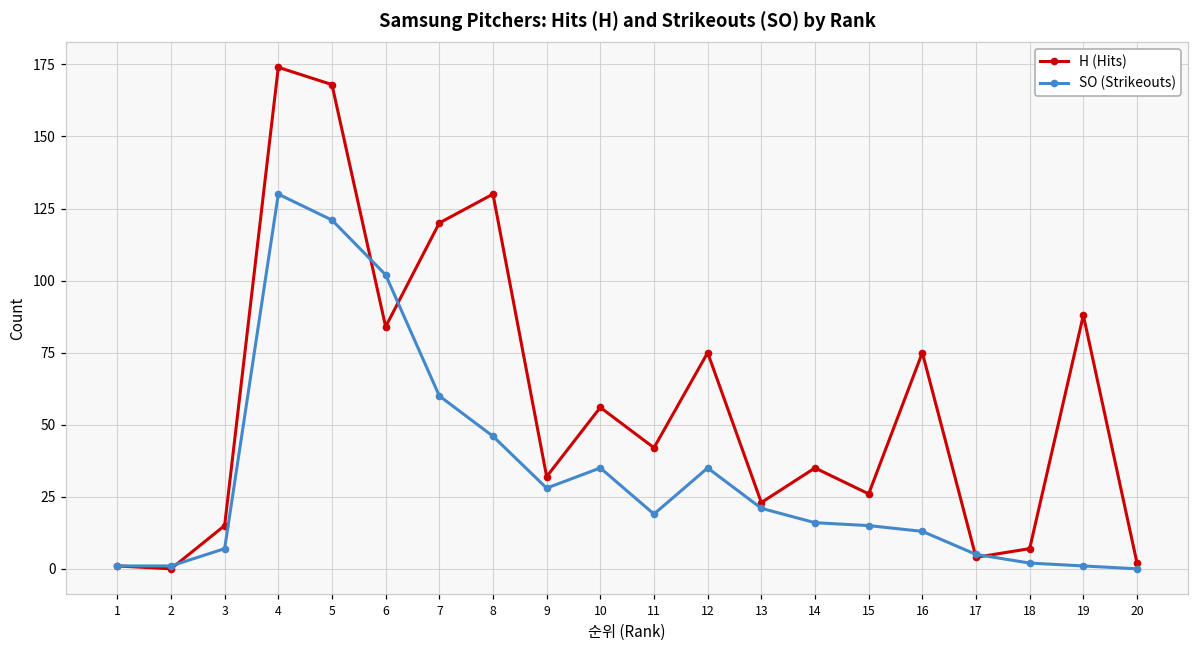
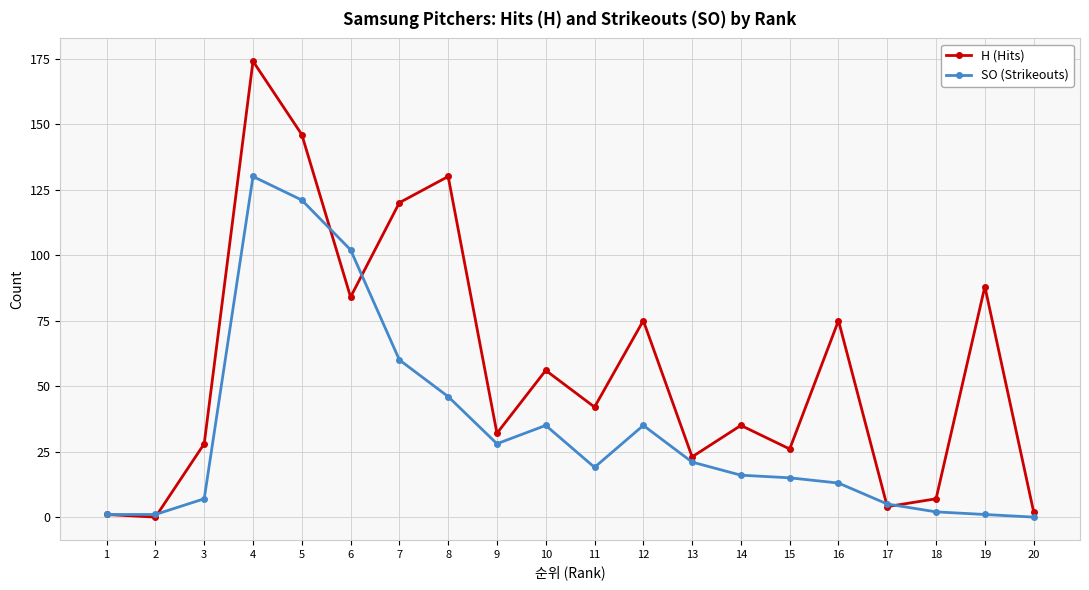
  {
    "H (Hits)": {
      "2": 0,
-     "3": 15,
+     "3": 28,
      "4": 174,
-     "5": 168,
+     "5": 146,
      "6": 84,
      "7": 120,
      "8": 130,
      "9": 32,
      "10": 56,
      "11": 42,
      "12": 75,
      "13": 23,
      "14": 35,
      "15": 26,
      "16": 75,
      "17": 4,
      "18": 7,
      "19": 88,
      "20": 2
    },
    "SO (Strikeouts)": {
      "2": 1,
      "3": 7,
      "4": 130,
      "5": 121,
      "6": 102,
      "7": 60,
      "8": 46,
      "9": 28,
      "10": 35,
      "11": 19,
      "12": 35,
      "13": 21,
      "14": 16,
      "15": 15,
      "16": 13,
      "17": 5,
      "18": 2,
      "19": 1,
      "20": 0
    }
  }
